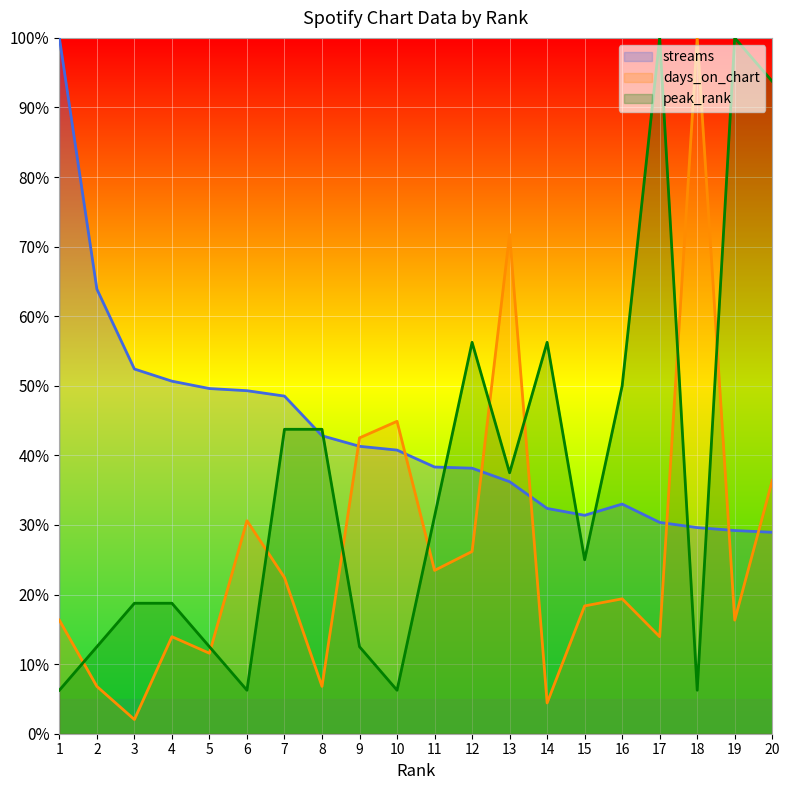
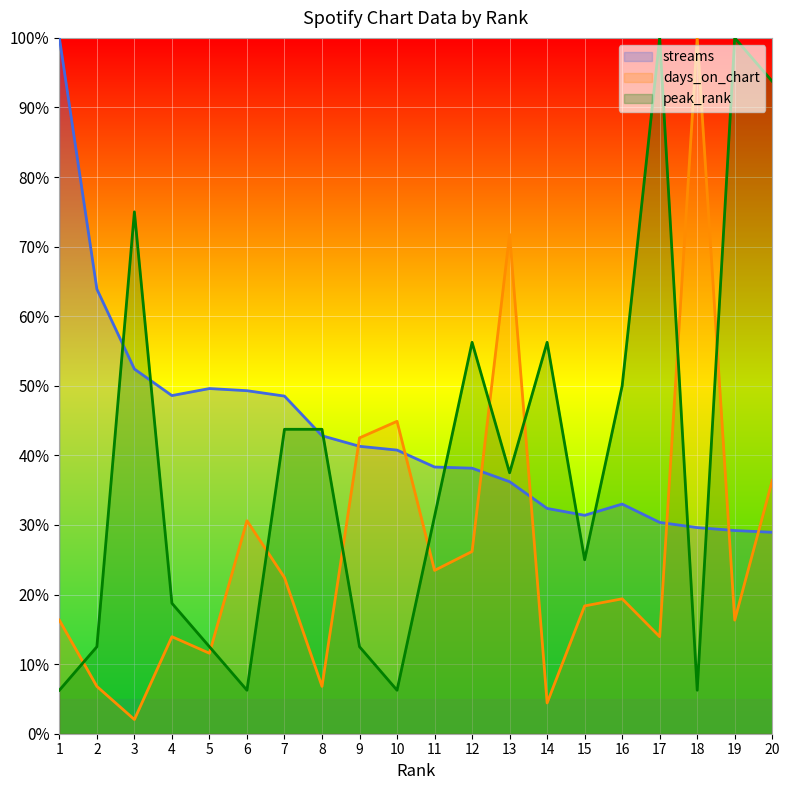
  {
    "streams": {
      "1": "100%",
      "2": "64%",
      "3": "52%",
-     "4": "51%",
+     "4": "49%",
      "5": "50%",
      "6": "49%",
      "7": "49%",
      "8": "43%",
      "9": "41%",
      "10": "41%",
      "11": "38%",
      "12": "38%",
      "13": "36%",
      "14": "32%",
      "15": "31%",
      "16": "33%",
      "17": "30%",
      "18": "30%",
      "19": "29%",
      "20": "29%"
    },
    "days_on_chart": {
      "1": "16%",
      "2": "7%",
      "4": "14%",
      "5": "12%",
      "6": "31%",
      "7": "22%",
      "8": "7%",
      "9": "43%",
      "10": "45%",
      "11": "23%",
      "12": "26%",
      "13": "72%",
      "15": "18%",
      "16": "19%",
      "17": "14%",
      "18": "100%",
      "19": "16%",
      "20": "36%"
    },
    "peak_rank": {
      "1": "6%",
      "2": "13%",
-     "3": "19%",
+     "3": "75%",
      "4": "19%",
      "5": "13%",
      "6": "6%",
      "7": "44%",
      "8": "44%",
      "9": "13%",
      "10": "6%",
      "11": "31%",
      "12": "56%",
      "13": "38%",
      "14": "56%",
      "15": "25%",
      "16": "50%",
      "17": "100%",
      "18": "6%",
      "19": "100%",
      "20": "94%"
    }
  }
